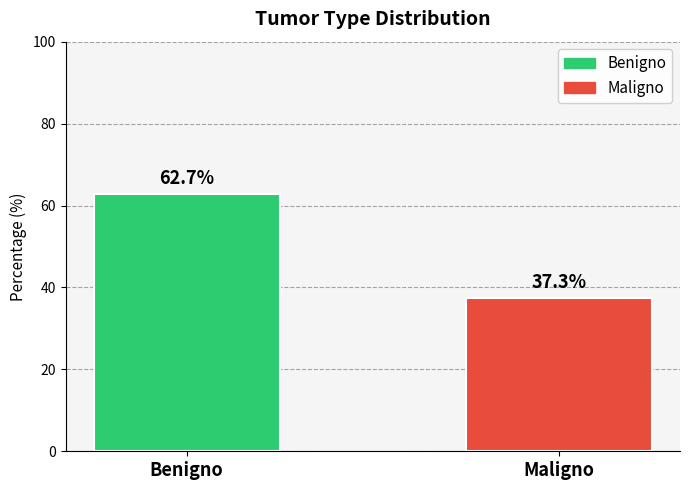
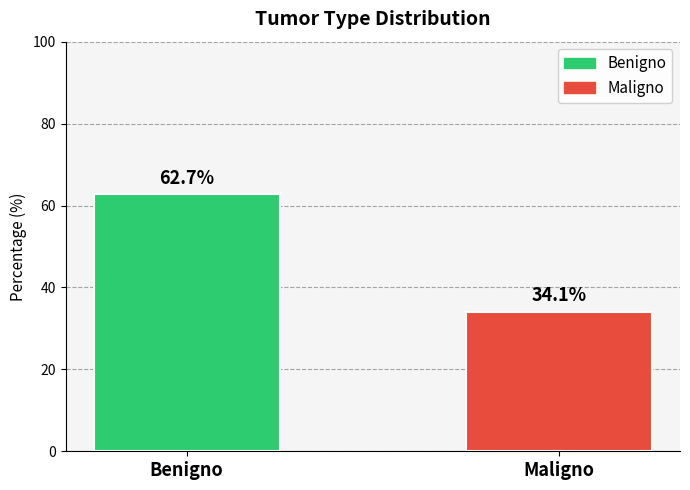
  {
    "Benigno": "62.7%",
-   "Maligno": "37.3%"
+   "Maligno": "34.1%"
  }
